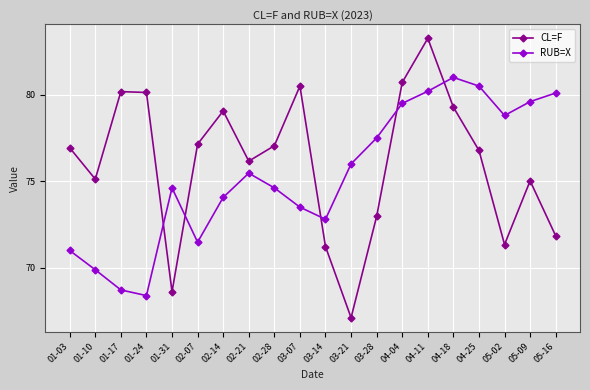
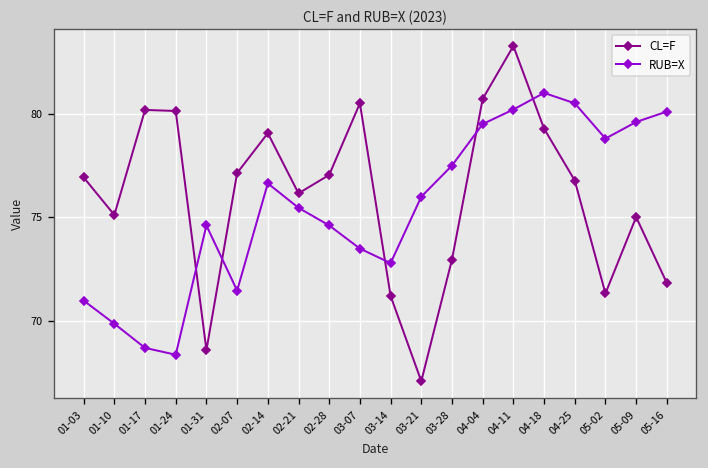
  {
    "CL=F": {
      "01-03": 76.9,
      "01-10": 75.1,
      "01-17": 80.2,
      "01-24": 80.1,
      "01-31": 68.6,
      "02-07": 77.1,
      "02-14": 79.1,
      "02-21": 76.2,
      "02-28": 77.1,
      "03-07": 80.5,
      "03-14": 71.2,
      "03-21": 67.1,
      "03-28": 73.0,
      "04-04": 80.7,
      "04-11": 83.3,
      "04-18": 79.3,
      "04-25": 76.8,
      "05-02": 71.3,
      "05-09": 75.0,
      "05-16": 71.8
    },
    "RUB=X": {
      "01-03": 71.0,
      "01-10": 69.9,
      "01-17": 68.7,
      "01-24": 68.4,
      "01-31": 74.6,
      "02-07": 71.5,
-     "02-14": 74.1,
+     "02-14": 76.6,
      "02-21": 75.5,
      "02-28": 74.6,
      "03-07": 73.5,
      "03-14": 72.8,
      "03-21": 76.0,
      "03-28": 77.5,
      "04-04": 79.5,
      "04-11": 80.2,
      "04-18": 81.0,
      "04-25": 80.5,
      "05-02": 78.8,
      "05-09": 79.6,
      "05-16": 80.1
    }
  }
